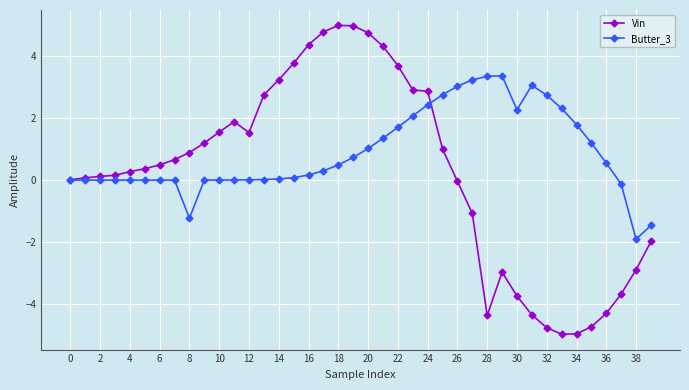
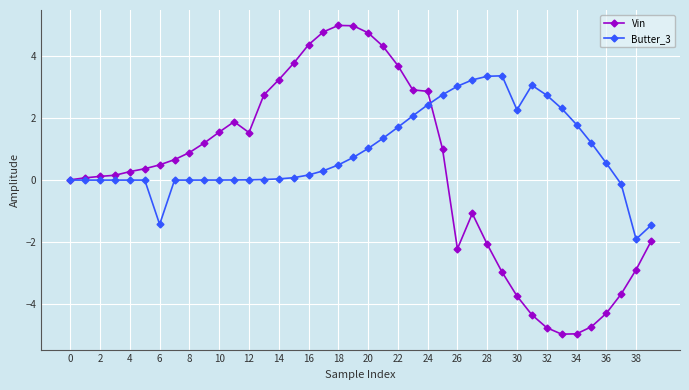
  {
    "Vin": {
      "2": 0.1,
      "4": 0.3,
      "6": 0.5,
      "8": 0.9,
      "10": 1.5,
      "12": 1.5,
      "14": 3.2,
      "16": 4.4,
      "18": 5.0,
      "20": 4.7,
      "22": 3.7,
      "24": 2.9,
-     "26": 0.0,
-     "28": -4.4,
+     "26": -2.2,
+     "28": -2.1,
      "30": -3.7,
      "32": -4.8,
      "34": -5.0,
      "36": -4.3,
      "38": -2.9
    },
    "Butter_3": {
      "2": 0.0,
      "4": 0.0,
-     "6": 0.0,
-     "8": -1.2,
+     "6": -1.4,
+     "8": 0.0,
      "10": 0.0,
      "12": 0.0,
      "14": 0.0,
      "16": 0.2,
      "18": 0.5,
      "20": 1.0,
      "22": 1.7,
      "24": 2.4,
      "26": 3.0,
      "28": 3.3,
      "30": 2.3,
      "32": 2.7,
      "34": 1.8,
      "36": 0.5,
      "38": -1.9
    }
  }
